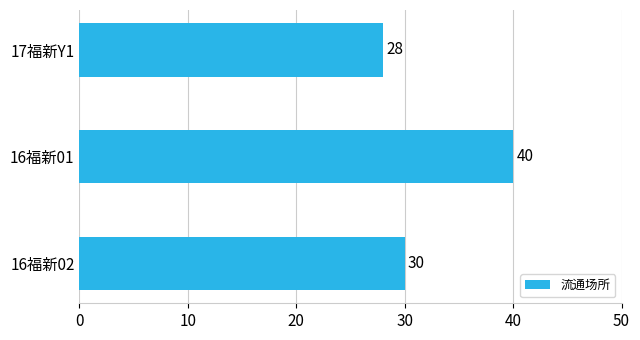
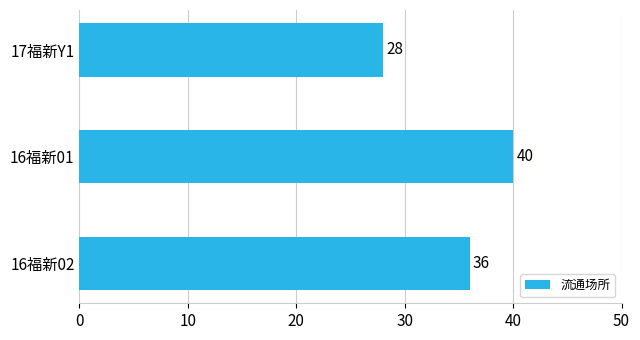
  {
    "17福新Y1": 28,
    "16福新01": 40,
-   "16福新02": 30
+   "16福新02": 36
  }
